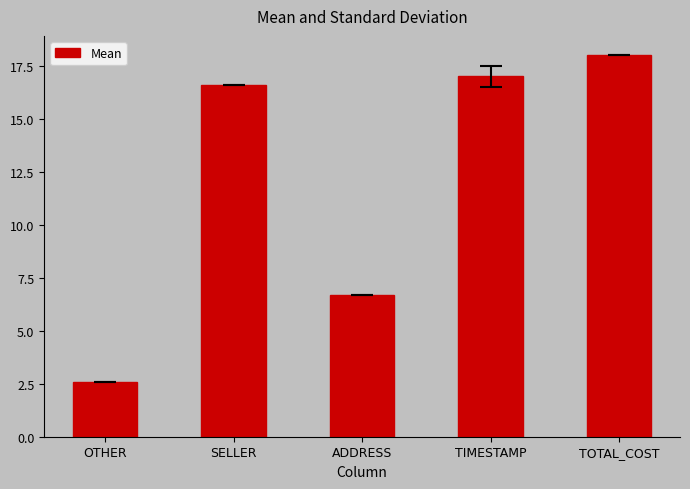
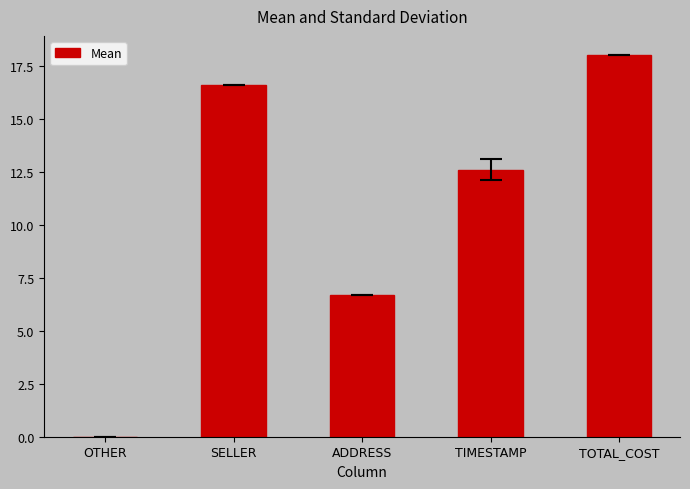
  {
    "Mean": {
-     "OTHER": 2.6,
+     "OTHER": 0.0,
      "SELLER": 16.6,
      "ADDRESS": 6.7,
-     "TIMESTAMP": 17.0,
+     "TIMESTAMP": 12.6,
      "TOTAL_COST": 18.0
    }
  }
